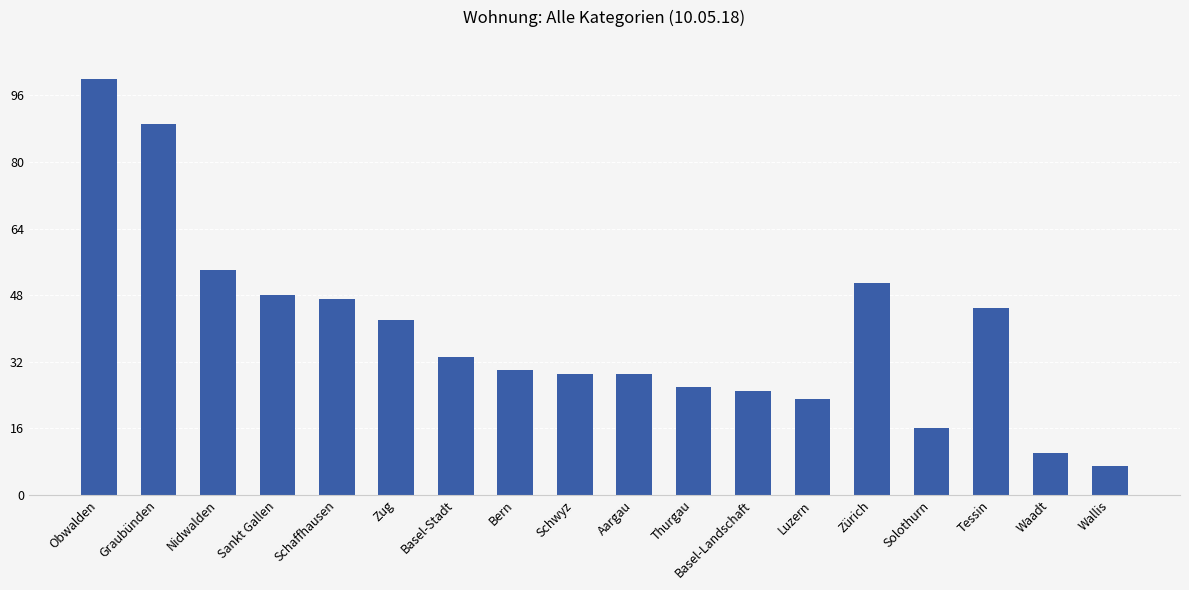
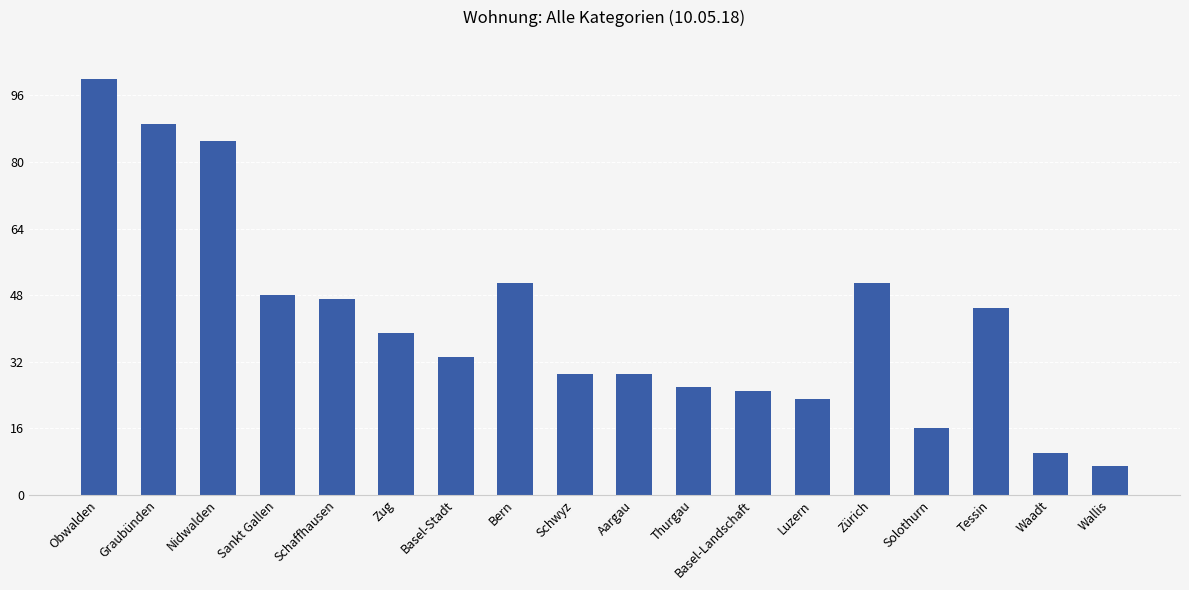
  {
    "Obwalden": 100,
    "Graubünden": 89,
-   "Nidwalden": 54,
+   "Nidwalden": 85,
    "Sankt Gallen": 48,
    "Schaffhausen": 47,
-   "Zug": 42,
+   "Zug": 39,
    "Basel-Stadt": 33,
-   "Bern": 30,
+   "Bern": 51,
    "Schwyz": 29,
    "Aargau": 29,
    "Thurgau": 26,
    "Basel-Landschaft": 25,
    "Luzern": 23,
    "Zürich": 51,
    "Solothurn": 16,
    "Tessin": 45,
    "Waadt": 10,
    "Wallis": 7
  }
